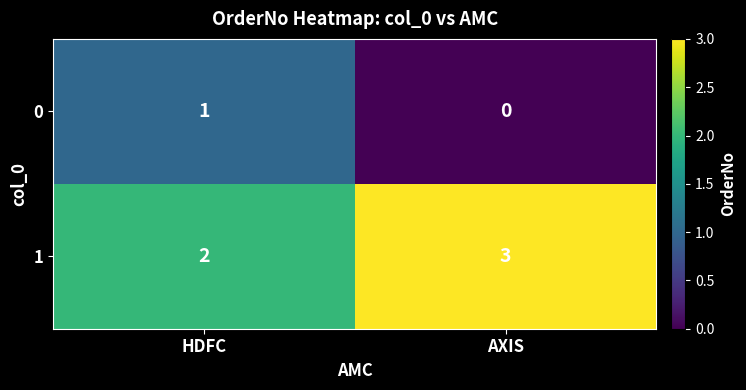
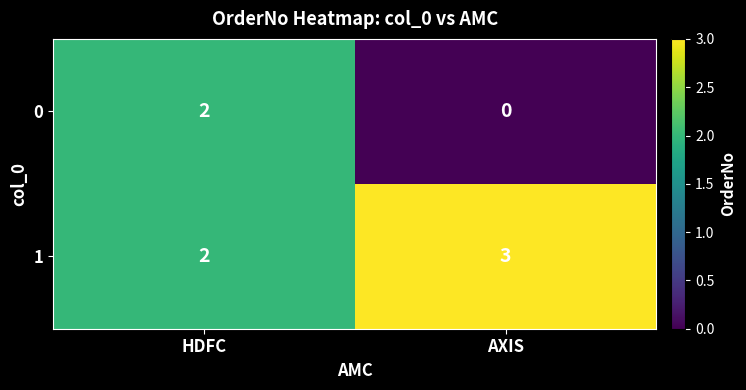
  {
    "0": {
-     "HDFC": 1,
+     "HDFC": 2,
      "AXIS": 0
    },
    "1": {
      "HDFC": 2,
      "AXIS": 3
    }
  }
